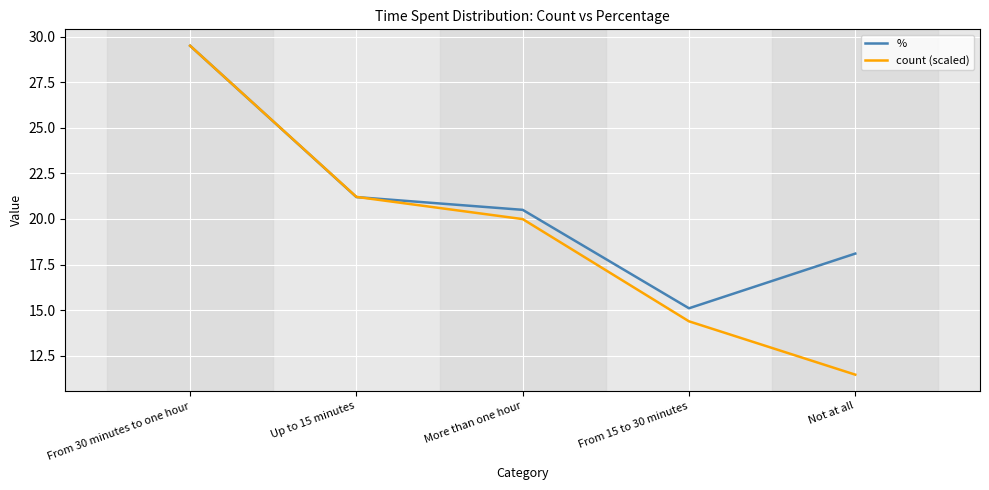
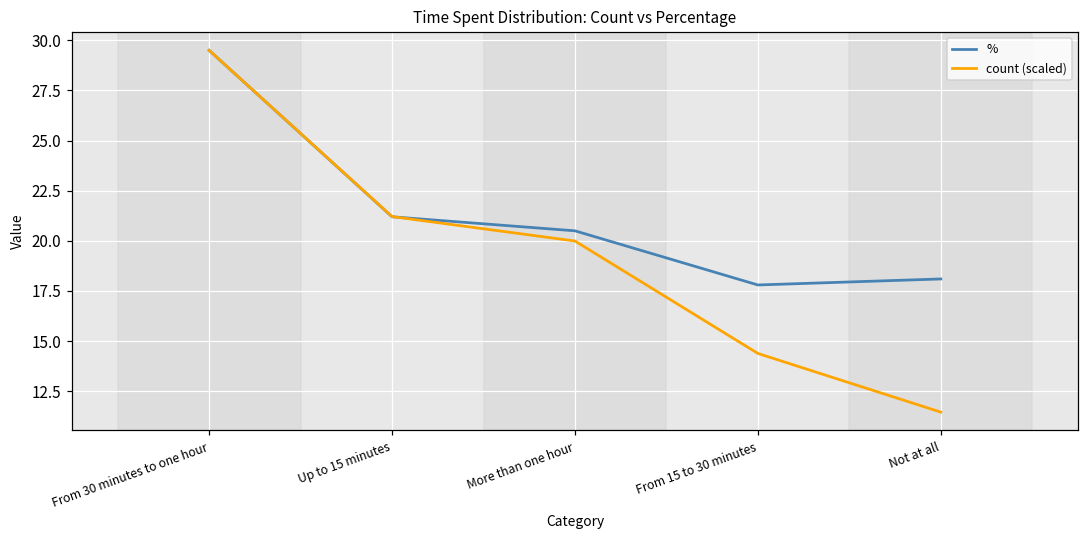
  {
    "%": {
      "More than one hour": 20.5,
-     "From 15 to 30 minutes": 15.1,
+     "From 15 to 30 minutes": 17.8,
      "Not at all": 18.1
    },
    "count (scaled)": {
      "More than one hour": 20.0,
      "From 15 to 30 minutes": 14.4,
      "Not at all": 11.5
    }
  }
